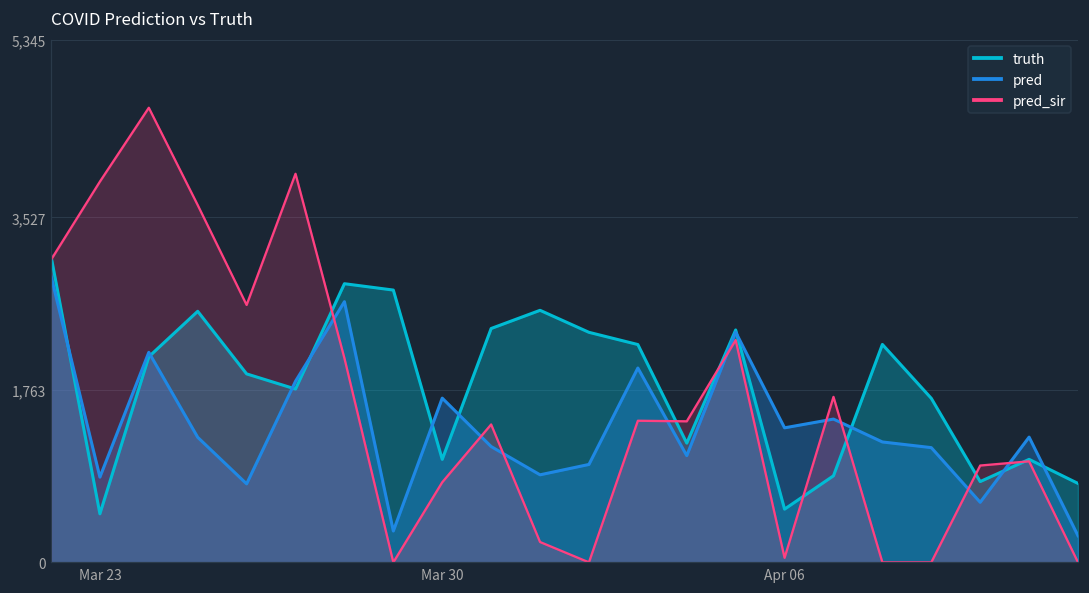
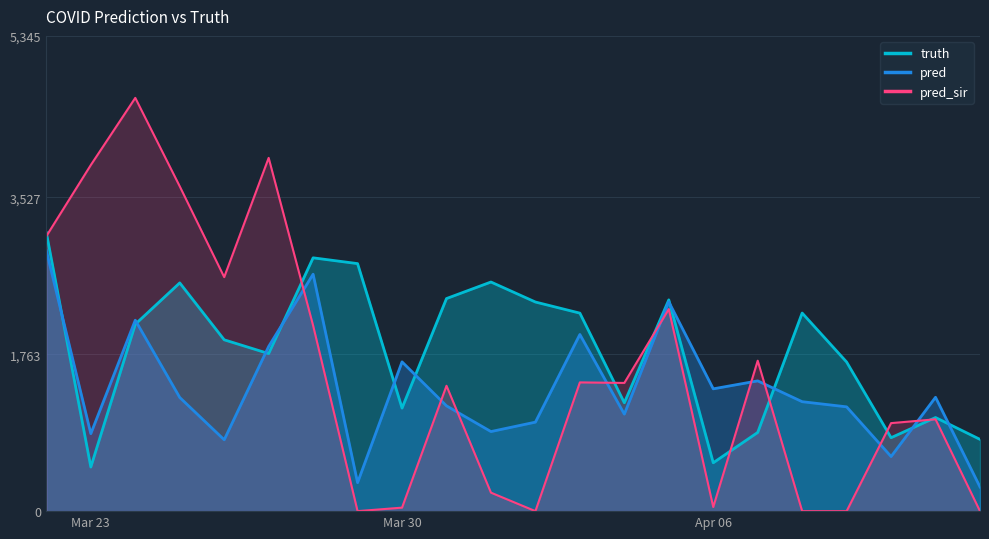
  {
    "truth": {
      "Mar 23": "500",
-     "Mar 30": "1,100",
+     "Mar 30": "1,200",
      "Apr 06": "500"
    },
    "pred": {
      "Mar 23": "900",
      "Mar 30": "1,700",
      "Apr 06": "1,400"
    },
    "pred_sir": {
      "Mar 23": "3,900",
-     "Mar 30": "800",
+     "Mar 30": "0",
      "Apr 06": "0"
    }
  }
